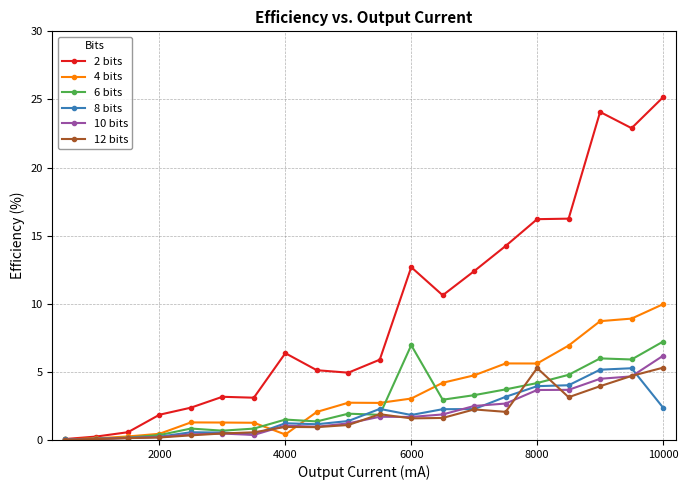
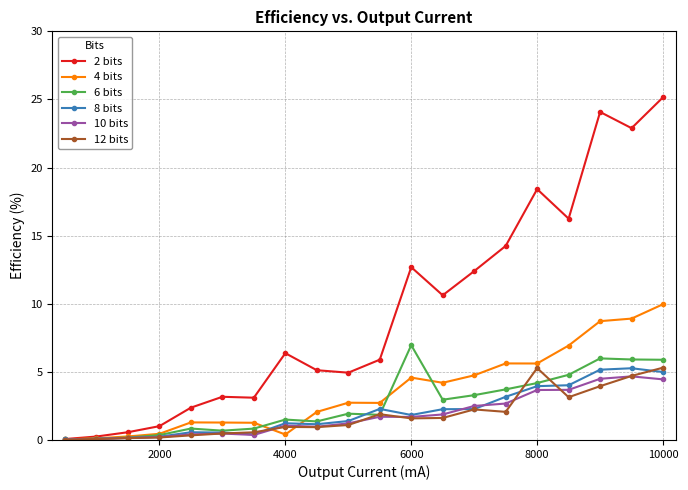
  {
    "2 bits": {
-     "2000": 1.9,
+     "2000": 1.0,
      "4000": 6.4,
      "6000": 12.7,
-     "8000": 16.2,
+     "8000": 18.4,
      "10000": 25.2
    },
    "4 bits": {
      "4000": 0.4,
-     "6000": 3.0,
+     "6000": 4.6,
      "8000": 5.6,
      "10000": 10.0
    },
    "6 bits": {
      "4000": 1.5,
      "6000": 7.0,
      "8000": 4.2,
-     "10000": 7.2
+     "10000": 5.9
    },
    "8 bits": {
      "8000": 4.0,
-     "10000": 2.4
+     "10000": 5.0
    },
    "10 bits": {
      "8000": 3.7,
-     "10000": 6.2
+     "10000": 4.4
    },
    "12 bits": {
      "8000": 5.3,
      "10000": 5.3
    }
  }
